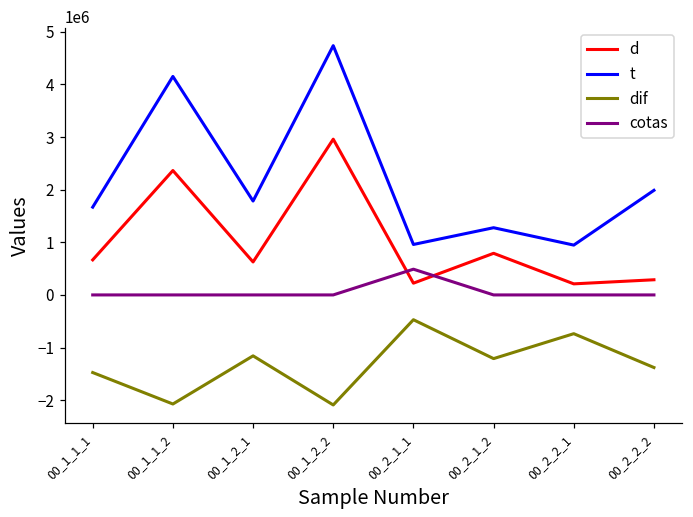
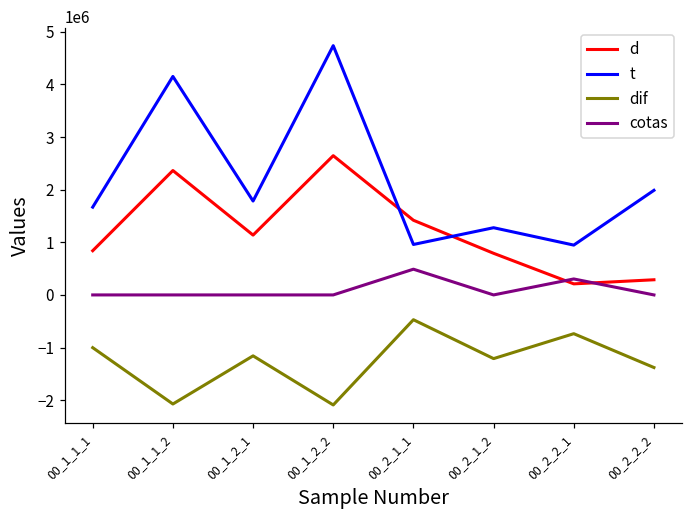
  {
    "d": {
-     "00_1_1_1": 700000,
+     "00_1_1_1": 800000,
      "00_1_1_2": 2400000,
-     "00_1_2_1": 600000,
-     "00_1_2_2": 3000000,
-     "00_2_1_1": 200000,
+     "00_1_2_1": 1100000,
+     "00_1_2_2": 2600000,
+     "00_2_1_1": 1400000,
      "00_2_1_2": 800000,
      "00_2_2_1": 200000,
      "00_2_2_2": 300000
    },
    "t": {
      "00_1_1_1": 1700000,
      "00_1_1_2": 4200000,
      "00_1_2_1": 1800000,
      "00_1_2_2": 4700000,
      "00_2_1_1": 1000000,
      "00_2_1_2": 1300000,
      "00_2_2_1": 900000,
      "00_2_2_2": 2000000
    },
    "dif": {
-     "00_1_1_1": -1500000,
+     "00_1_1_1": -1000000,
      "00_1_1_2": -2100000,
      "00_1_2_1": -1200000,
      "00_1_2_2": -2100000,
      "00_2_1_1": -500000,
      "00_2_1_2": -1200000,
      "00_2_2_1": -700000,
      "00_2_2_2": -1400000
    },
    "cotas": {
      "00_1_1_1": 0,
      "00_1_1_2": 0,
      "00_1_2_1": 0,
      "00_1_2_2": 0,
      "00_2_1_1": 500000,
      "00_2_1_2": 0,
-     "00_2_2_1": 0,
+     "00_2_2_1": 300000,
      "00_2_2_2": 0
    }
  }
